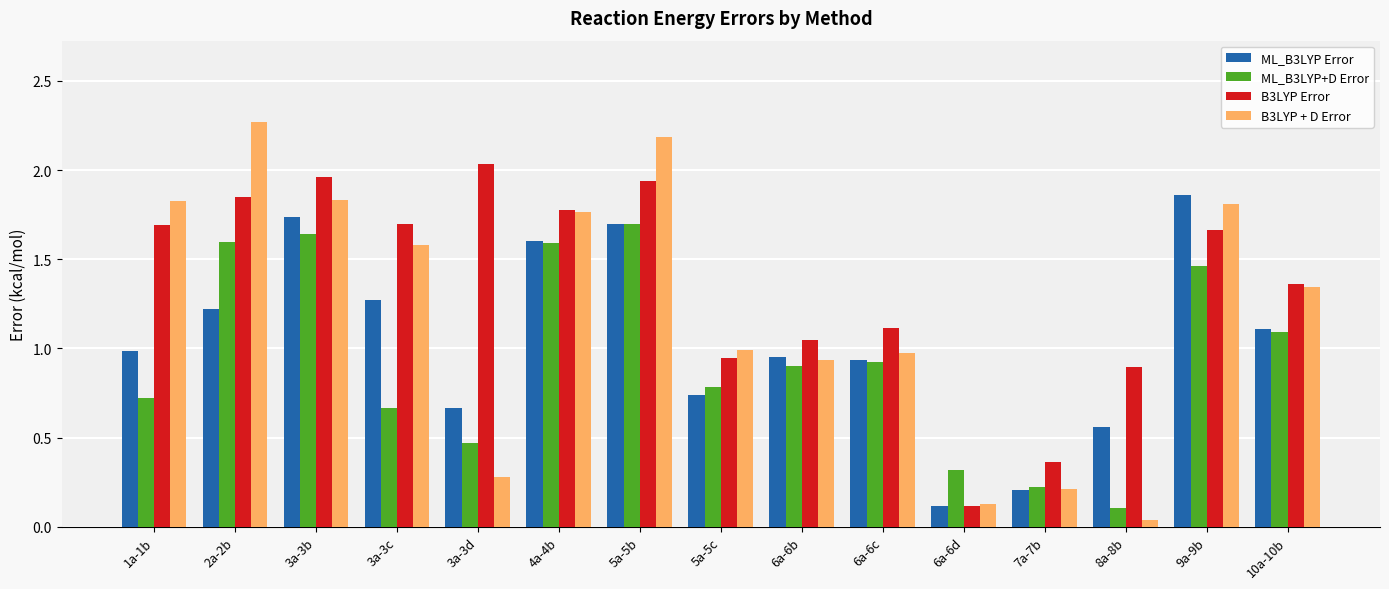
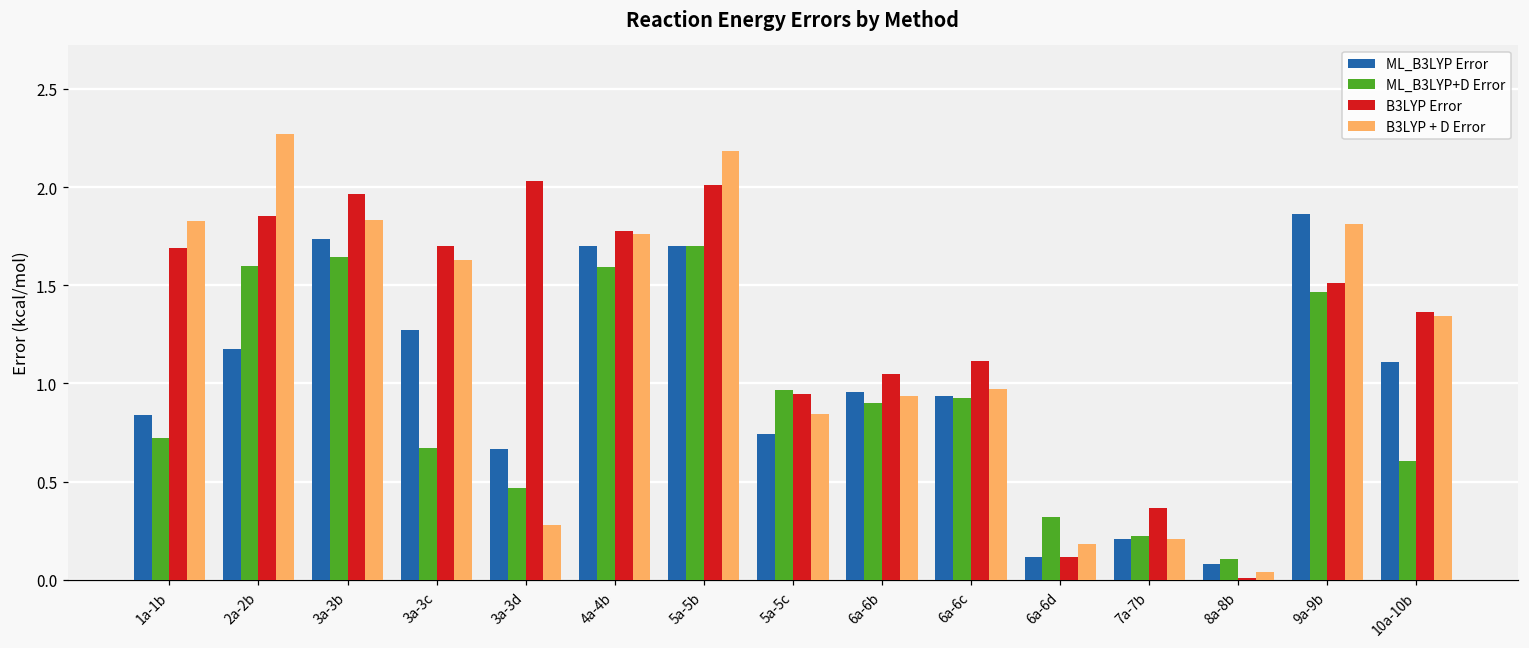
  {
    "ML_B3LYP Error": {
-     "1a-1b": 0.98,
-     "2a-2b": 1.22,
+     "1a-1b": 0.84,
+     "2a-2b": 1.18,
      "3a-3b": 1.73,
      "3a-3c": 1.27,
      "3a-3d": 0.67,
-     "4a-4b": 1.60,
+     "4a-4b": 1.70,
      "5a-5b": 1.70,
      "5a-5c": 0.74,
      "6a-6b": 0.95,
      "6a-6c": 0.93,
      "6a-6d": 0.12,
      "7a-7b": 0.20,
-     "8a-8b": 0.56,
+     "8a-8b": 0.08,
      "9a-9b": 1.86,
      "10a-10b": 1.11
    },
    "ML_B3LYP+D Error": {
      "1a-1b": 0.72,
      "2a-2b": 1.60,
      "3a-3b": 1.64,
      "3a-3c": 0.67,
      "3a-3d": 0.47,
      "4a-4b": 1.59,
      "5a-5b": 1.70,
-     "5a-5c": 0.79,
+     "5a-5c": 0.97,
      "6a-6b": 0.90,
      "6a-6c": 0.93,
      "6a-6d": 0.32,
      "7a-7b": 0.22,
      "8a-8b": 0.11,
      "9a-9b": 1.46,
-     "10a-10b": 1.09
+     "10a-10b": 0.60
    },
    "B3LYP Error": {
      "1a-1b": 1.69,
      "2a-2b": 1.85,
      "3a-3b": 1.96,
      "3a-3c": 1.70,
      "3a-3d": 2.03,
      "4a-4b": 1.77,
-     "5a-5b": 1.94,
+     "5a-5b": 2.01,
      "5a-5c": 0.94,
      "6a-6b": 1.05,
      "6a-6c": 1.12,
      "6a-6d": 0.12,
      "7a-7b": 0.36,
-     "8a-8b": 0.90,
-     "9a-9b": 1.67,
+     "8a-8b": 0.01,
+     "9a-9b": 1.51,
      "10a-10b": 1.36
    },
    "B3LYP + D Error": {
      "1a-1b": 1.83,
      "2a-2b": 2.27,
      "3a-3b": 1.83,
-     "3a-3c": 1.58,
+     "3a-3c": 1.63,
      "3a-3d": 0.28,
      "4a-4b": 1.76,
      "5a-5b": 2.19,
-     "5a-5c": 0.99,
+     "5a-5c": 0.84,
      "6a-6b": 0.93,
      "6a-6c": 0.97,
-     "6a-6d": 0.13,
+     "6a-6d": 0.18,
      "7a-7b": 0.21,
      "8a-8b": 0.04,
      "9a-9b": 1.81,
      "10a-10b": 1.35
    }
  }
